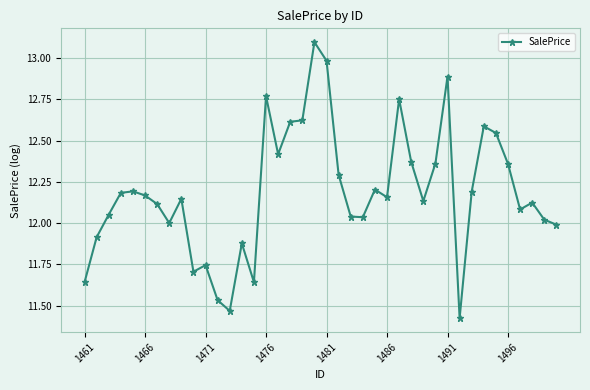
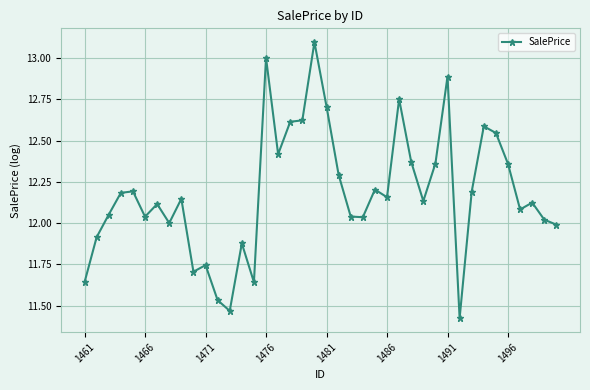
  {
    "1461": 11.64,
-   "1466": 12.17,
+   "1466": 12.04,
    "1471": 11.75,
-   "1476": 12.77,
-   "1481": 12.98,
+   "1476": 13.00,
+   "1481": 12.71,
    "1486": 12.16,
    "1491": 12.89,
    "1496": 12.36
  }
